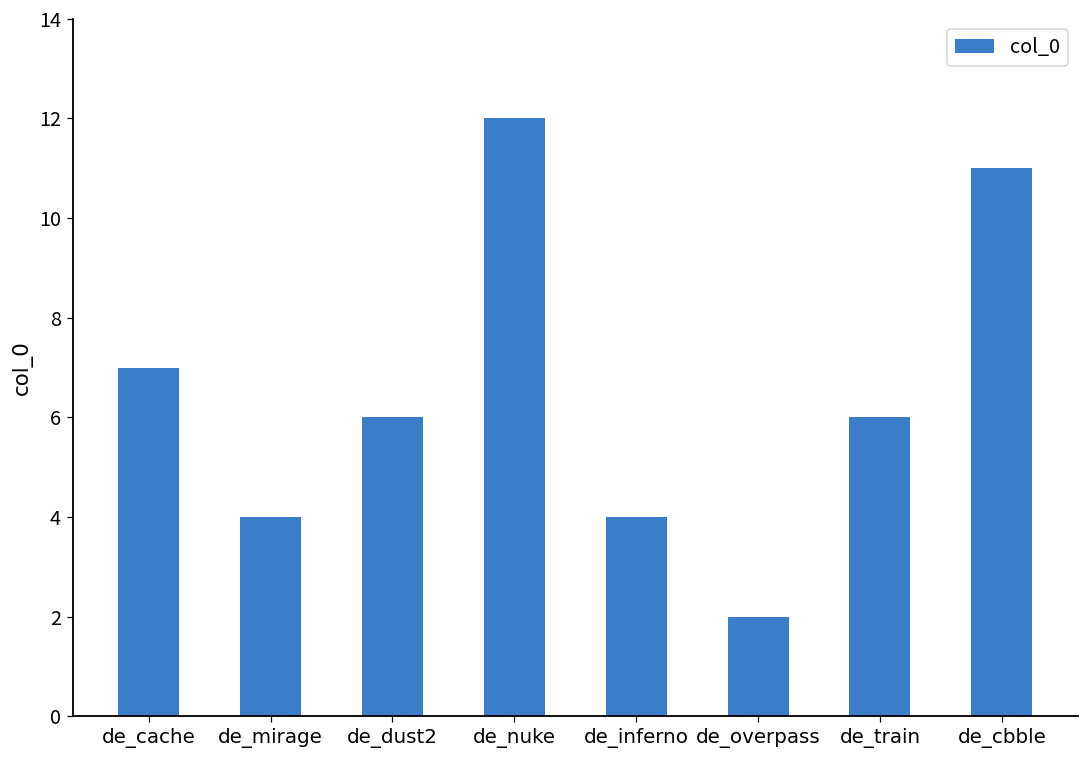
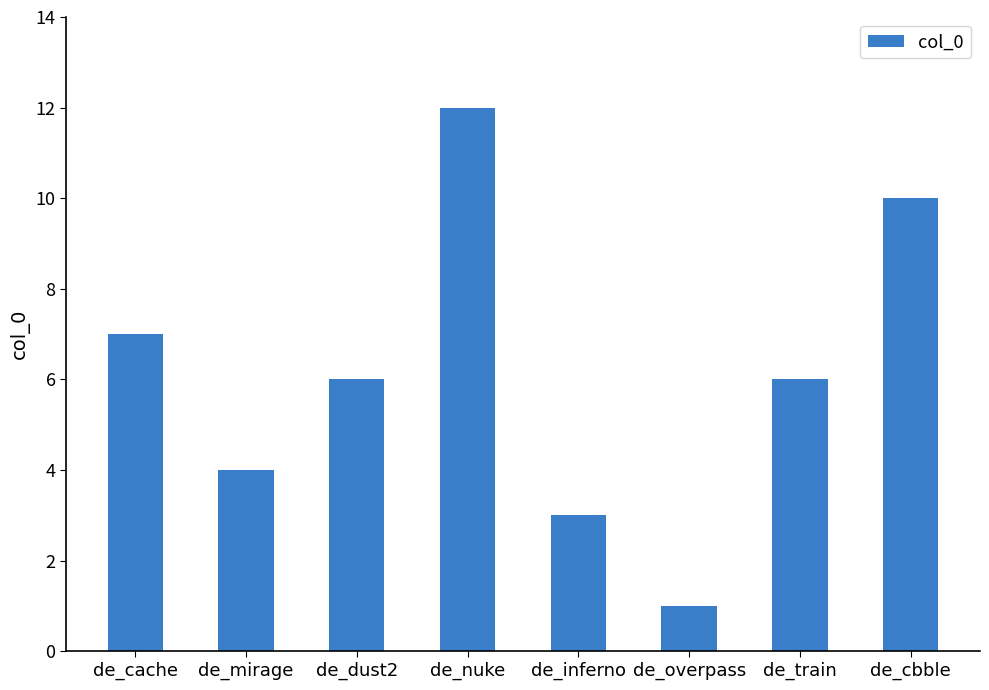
  {
    "de_cache": 7,
    "de_mirage": 4,
    "de_dust2": 6,
    "de_nuke": 12,
-   "de_inferno": 4,
-   "de_overpass": 2,
+   "de_inferno": 3,
+   "de_overpass": 1,
    "de_train": 6,
-   "de_cbble": 11
+   "de_cbble": 10
  }
